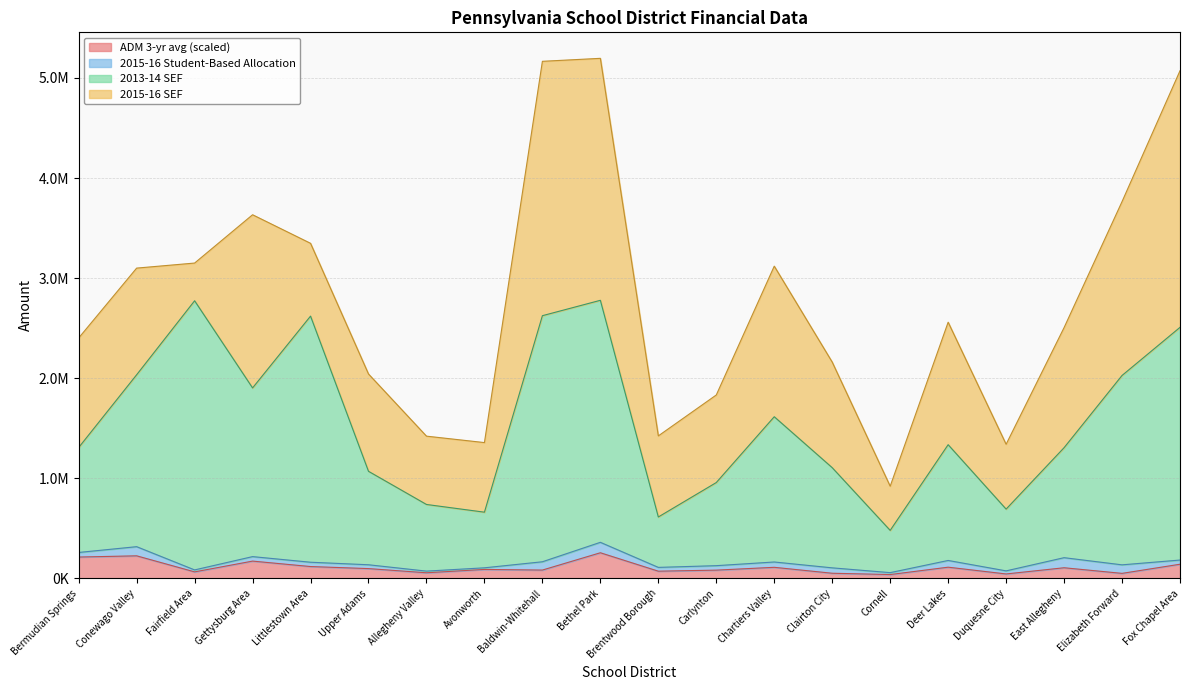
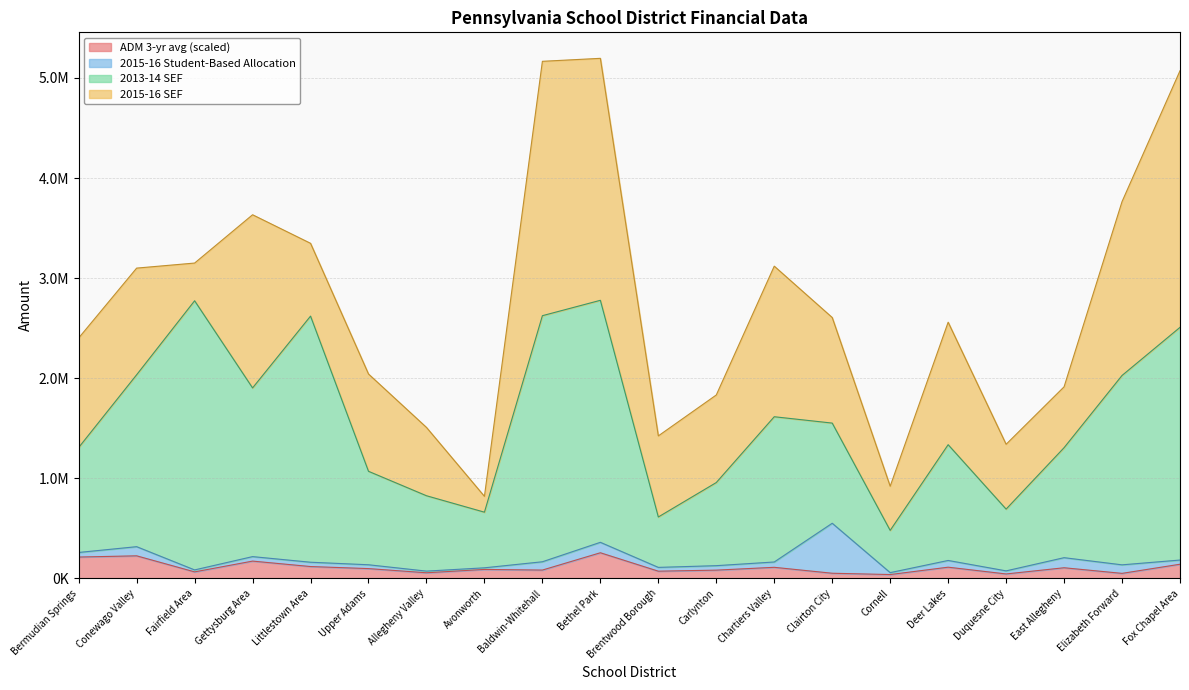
  {
    "ADM 3-yr avg (scaled)": {
      "Bermudian Springs": 210000,
      "Conewago Valley": 230000,
      "Gettysburg Area": 170000,
      "Littlestown Area": 120000,
      "Upper Adams": 100000,
      "Baldwin-Whitehall": 80000,
      "Bethel Park": 260000,
      "Brentwood Borough": 70000,
      "Carlynton": 80000,
      "Chartiers Valley": 110000,
      "Clairton City": 50000,
      "Deer Lakes": 110000,
      "Duquesne City": 40000,
      "East Allegheny": 110000,
      "Elizabeth Forward": 50000,
      "Fox Chapel Area": 140000
    },
    "2015-16 Student-Based Allocation": {
      "Bermudian Springs": 50000,
      "Conewago Valley": 90000,
      "Gettysburg Area": 40000,
      "Littlestown Area": 40000,
      "Upper Adams": 40000,
      "Baldwin-Whitehall": 80000,
      "Bethel Park": 100000,
      "Brentwood Borough": 40000,
      "Carlynton": 40000,
      "Chartiers Valley": 50000,
-     "Clairton City": 50000,
+     "Clairton City": 500000,
      "Deer Lakes": 70000,
      "Duquesne City": 30000,
      "East Allegheny": 100000,
      "Elizabeth Forward": 90000,
      "Fox Chapel Area": 40000
    },
    "2013-14 SEF": {
      "Bermudian Springs": 1050000,
      "Conewago Valley": 1720000,
      "Fairfield Area": 2690000,
      "Gettysburg Area": 1690000,
      "Littlestown Area": 2460000,
      "Upper Adams": 930000,
-     "Allegheny Valley": 670000,
+     "Allegheny Valley": 750000,
      "Avonworth": 560000,
      "Baldwin-Whitehall": 2460000,
      "Bethel Park": 2420000,
      "Brentwood Borough": 500000,
      "Carlynton": 830000,
      "Chartiers Valley": 1450000,
      "Clairton City": 1000000,
      "Cornell": 420000,
      "Deer Lakes": 1160000,
      "Duquesne City": 620000,
      "East Allegheny": 1100000,
      "Elizabeth Forward": 1890000,
      "Fox Chapel Area": 2320000
    },
    "2015-16 SEF": {
      "Bermudian Springs": 1090000,
      "Conewago Valley": 1070000,
      "Fairfield Area": 380000,
      "Gettysburg Area": 1730000,
      "Littlestown Area": 730000,
      "Upper Adams": 970000,
      "Allegheny Valley": 680000,
-     "Avonworth": 700000,
+     "Avonworth": 160000,
      "Baldwin-Whitehall": 2540000,
      "Bethel Park": 2420000,
      "Brentwood Borough": 810000,
      "Carlynton": 880000,
      "Chartiers Valley": 1500000,
      "Clairton City": 1050000,
      "Cornell": 440000,
      "Deer Lakes": 1220000,
      "Duquesne City": 650000,
-     "East Allegheny": 1200000,
+     "East Allegheny": 610000,
      "Elizabeth Forward": 1740000,
      "Fox Chapel Area": 2560000
    }
  }
